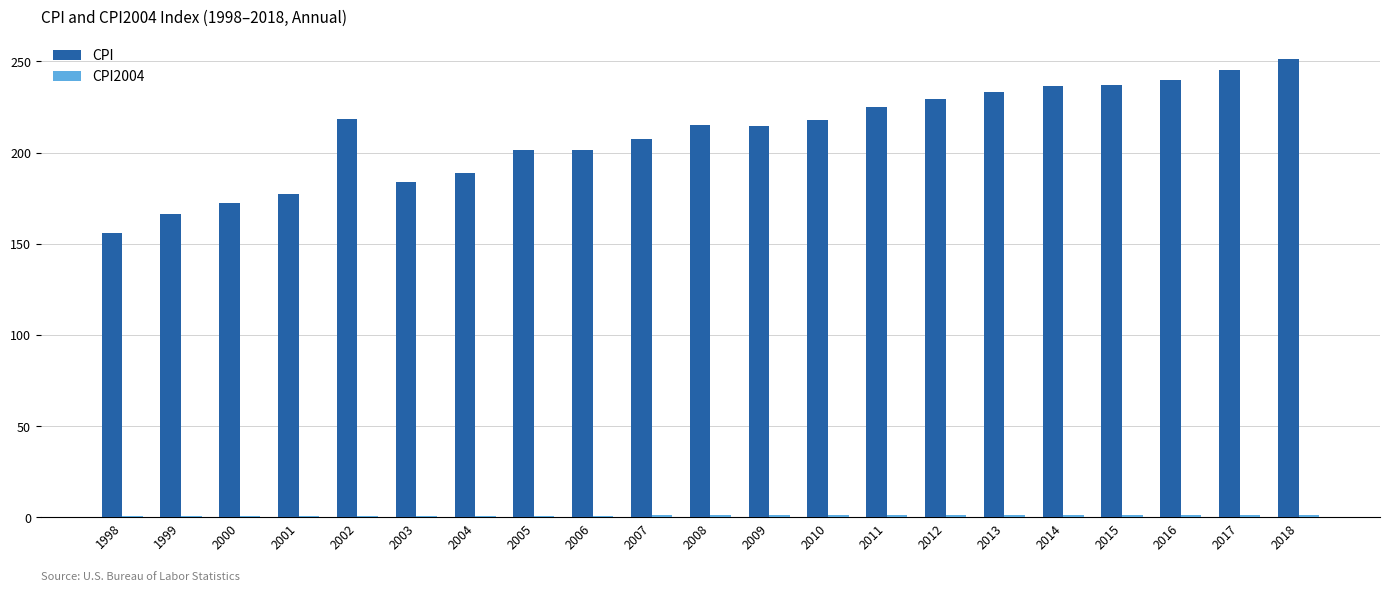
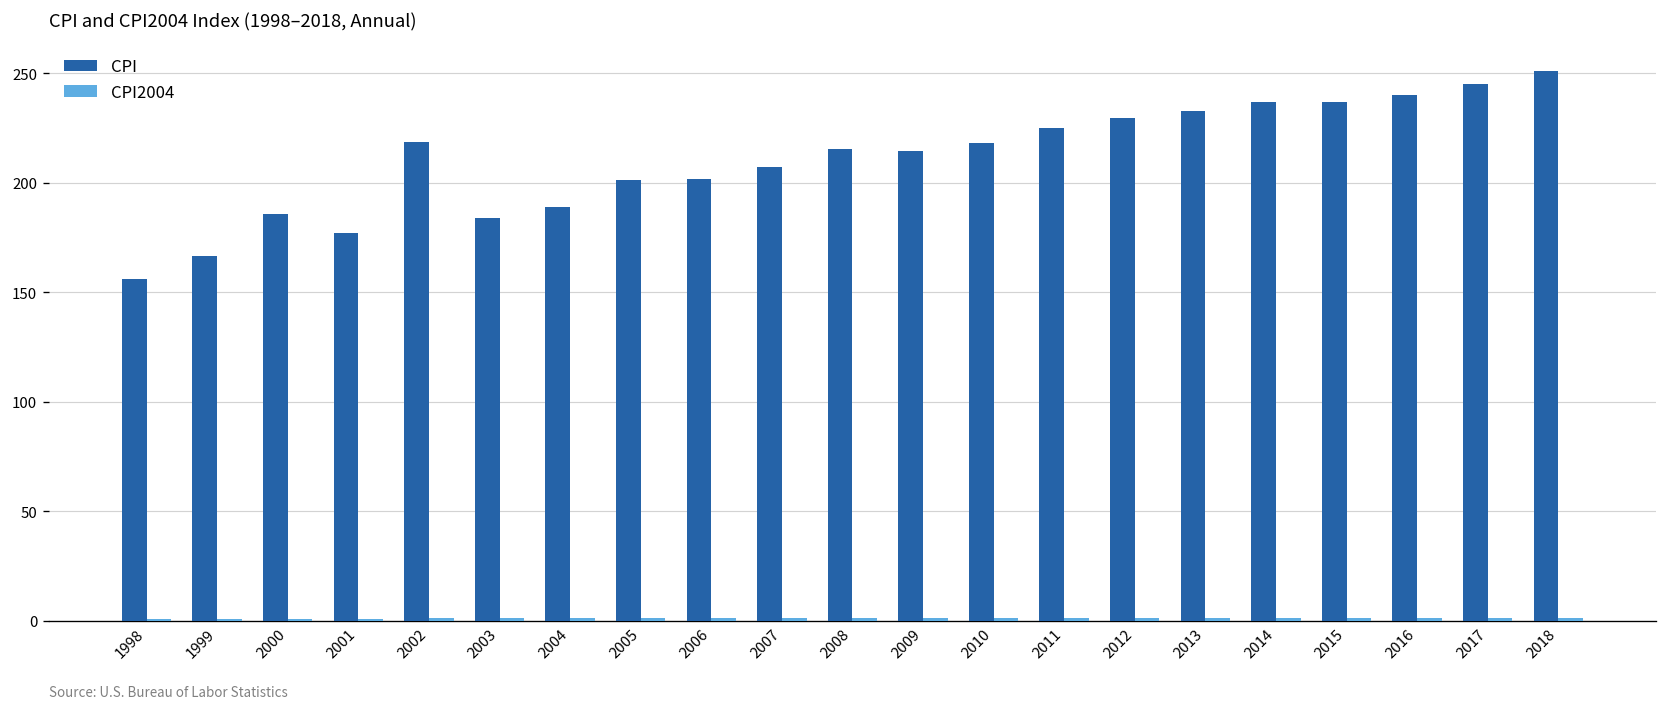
  {
    "CPI": {
      "1998": 156,
      "1999": 167,
-     "2000": 172,
+     "2000": 186,
      "2001": 177,
      "2002": 219,
      "2003": 184,
      "2004": 189,
      "2005": 201,
      "2006": 202,
      "2007": 207,
      "2008": 215,
      "2009": 215,
      "2010": 218,
      "2011": 225,
      "2012": 230,
      "2013": 233,
      "2014": 237,
      "2015": 237,
      "2016": 240,
      "2017": 245,
      "2018": 251
    }
  }
